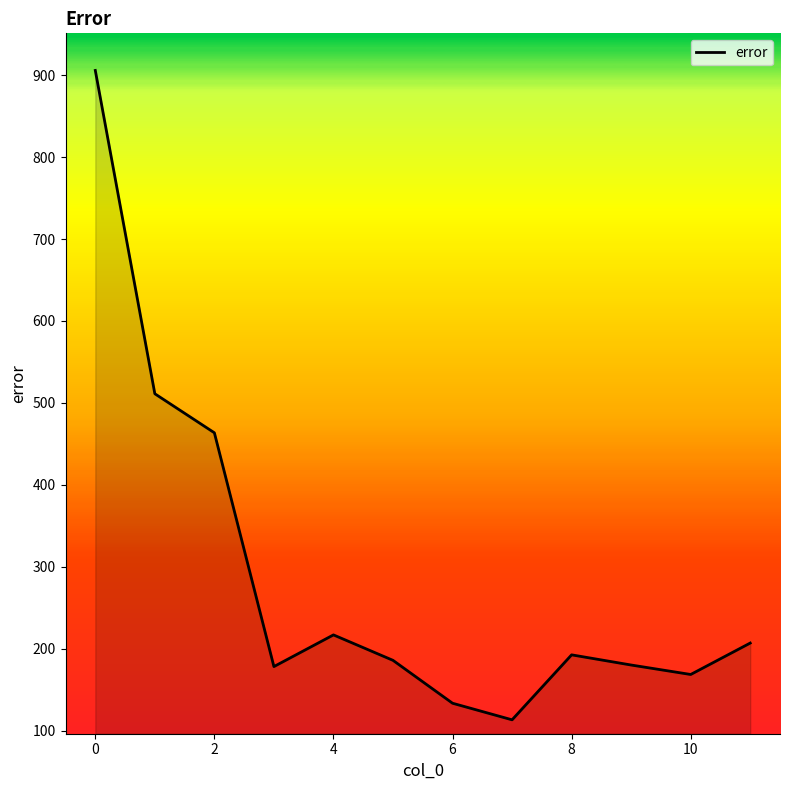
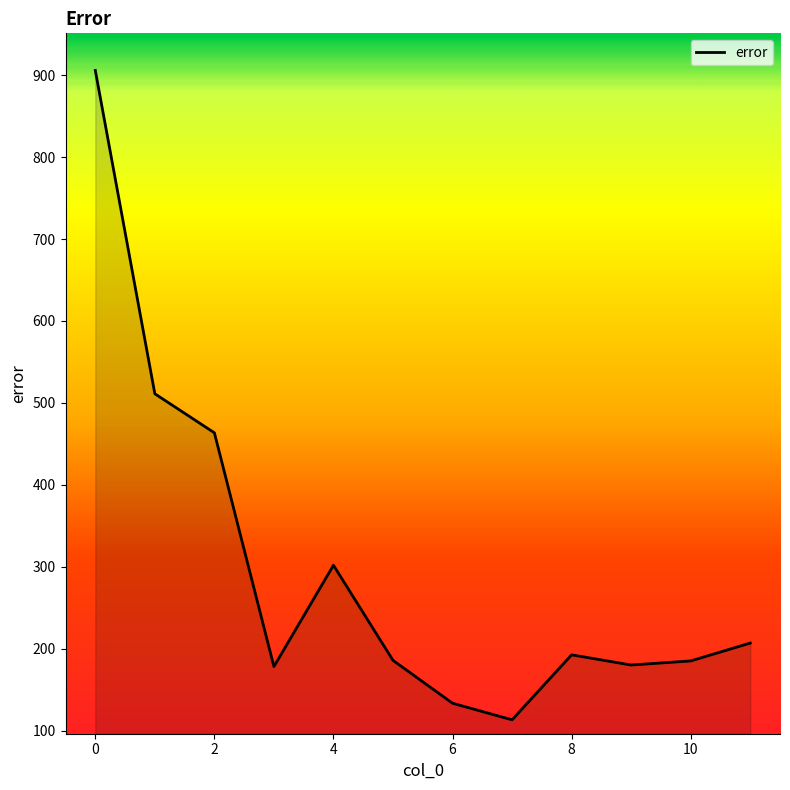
  {
    "0": 910,
    "2": 460,
-   "4": 220,
+   "4": 300,
    "6": 130,
    "8": 190,
-   "10": 170
+   "10": 190
  }
